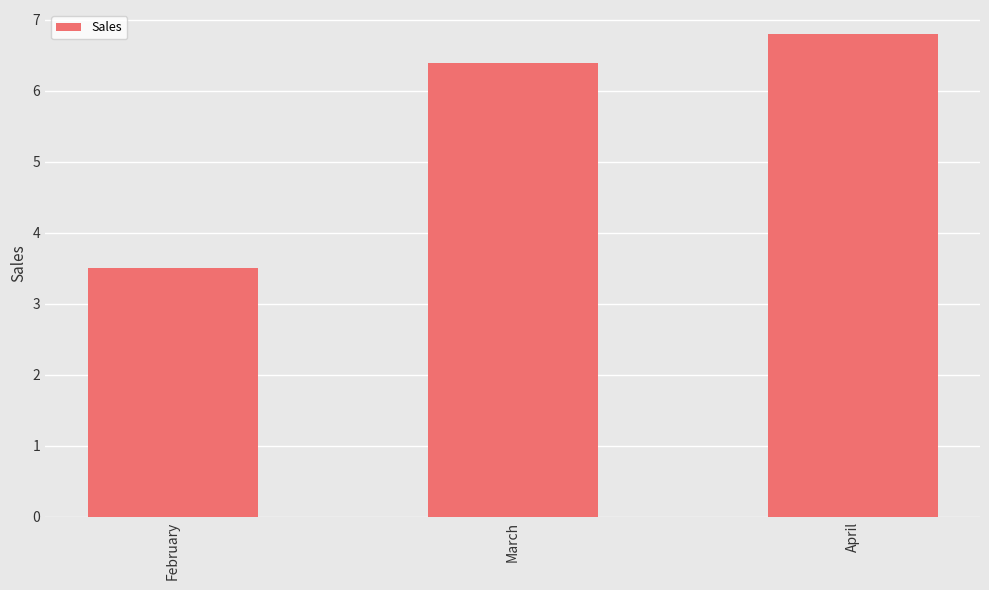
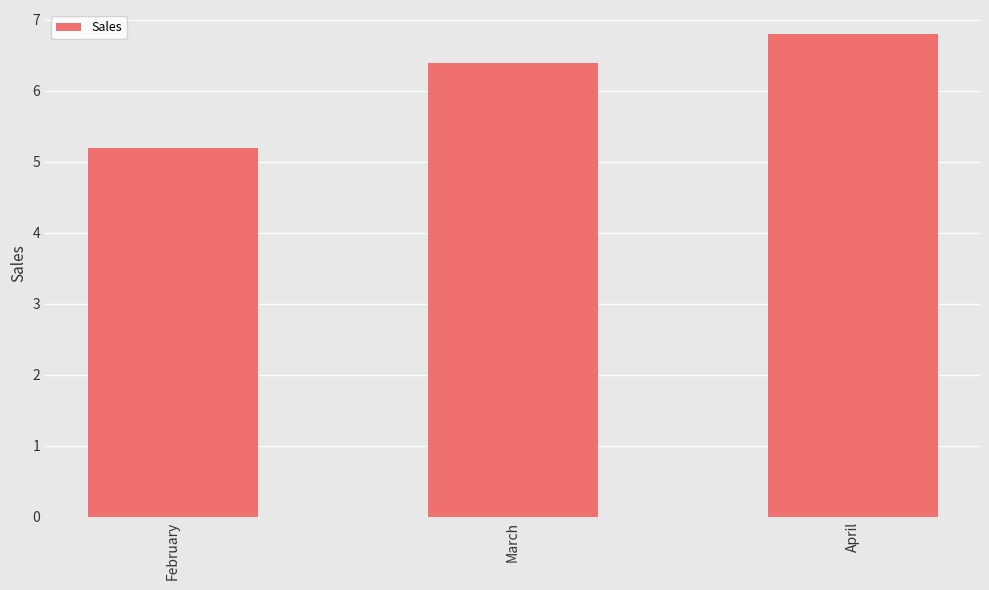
  {
-   "February": 3.5,
+   "February": 5.2,
    "March": 6.4,
    "April": 6.8
  }
